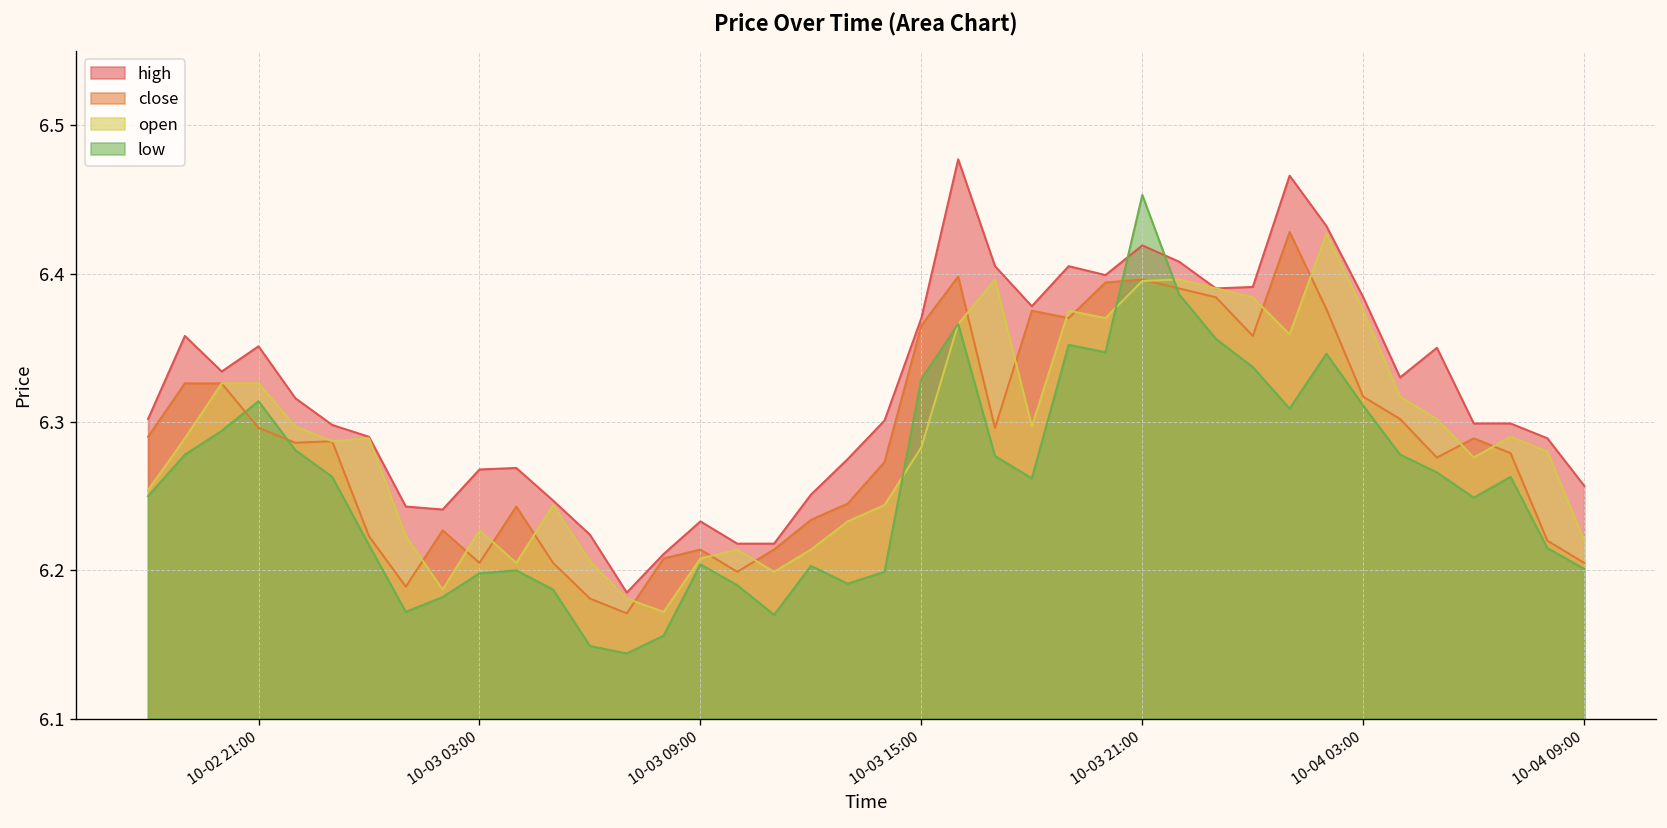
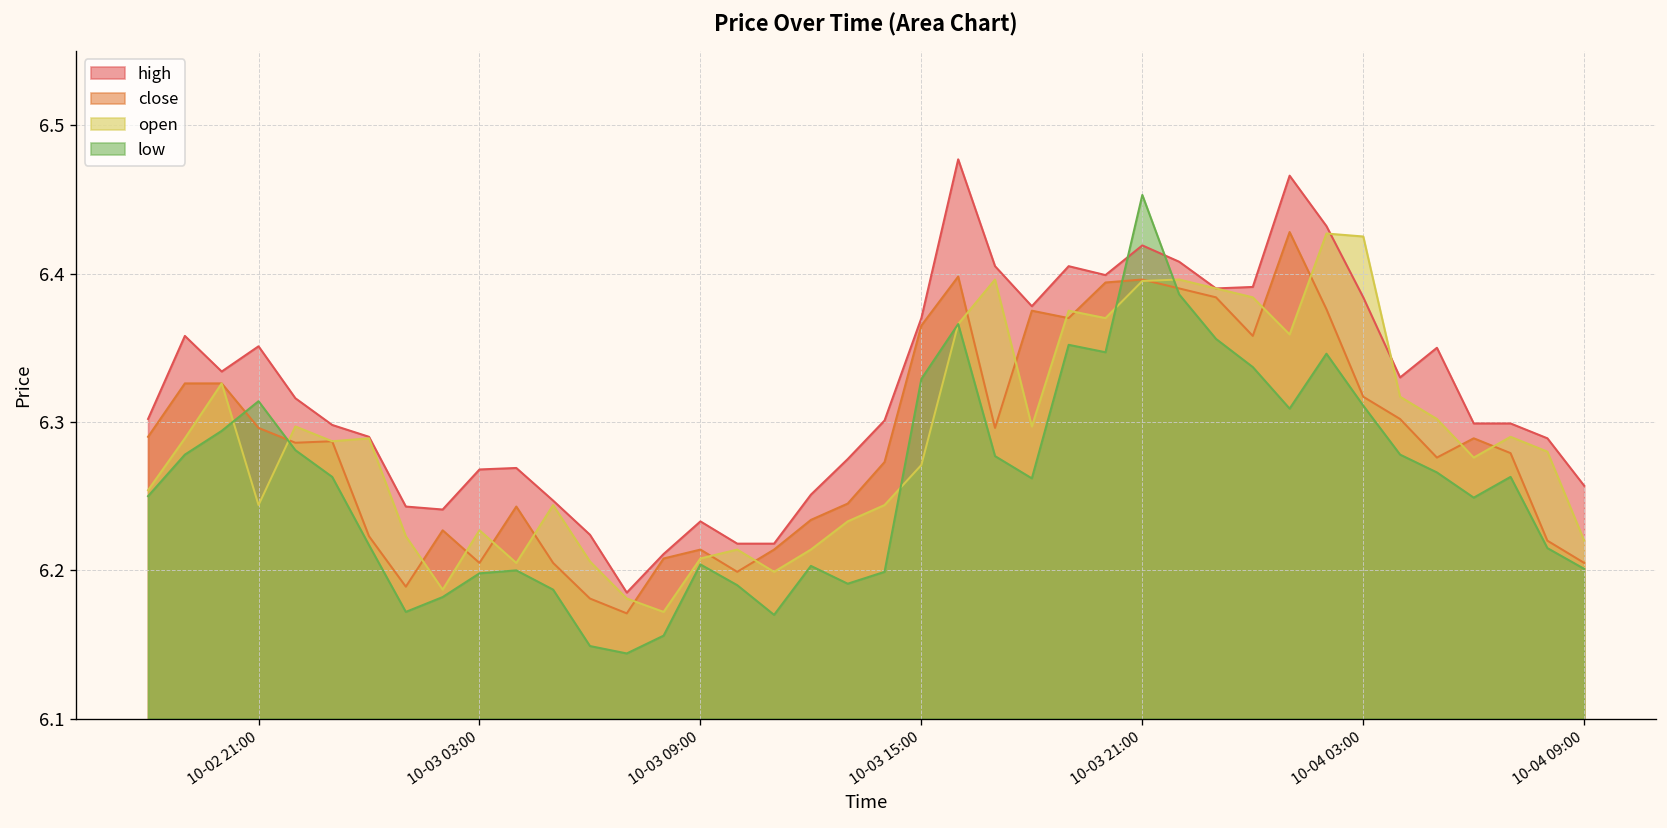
  {
    "open": {
-     "10-02 21:00": 6.326,
+     "10-02 21:00": 6.244,
      "10-03 03:00": 6.227,
      "10-03 09:00": 6.208,
-     "10-03 15:00": 6.283,
-     "10-04 03:00": 6.375,
+     "10-03 15:00": 6.271,
+     "10-04 03:00": 6.425,
      "10-04 09:00": 6.220
    },
    "low": {
      "10-02 21:00": 6.314,
      "10-03 03:00": 6.198,
      "10-03 09:00": 6.204,
      "10-03 15:00": 6.329,
      "10-03 21:00": 6.453,
      "10-04 03:00": 6.311,
      "10-04 09:00": 6.201
    }
  }
